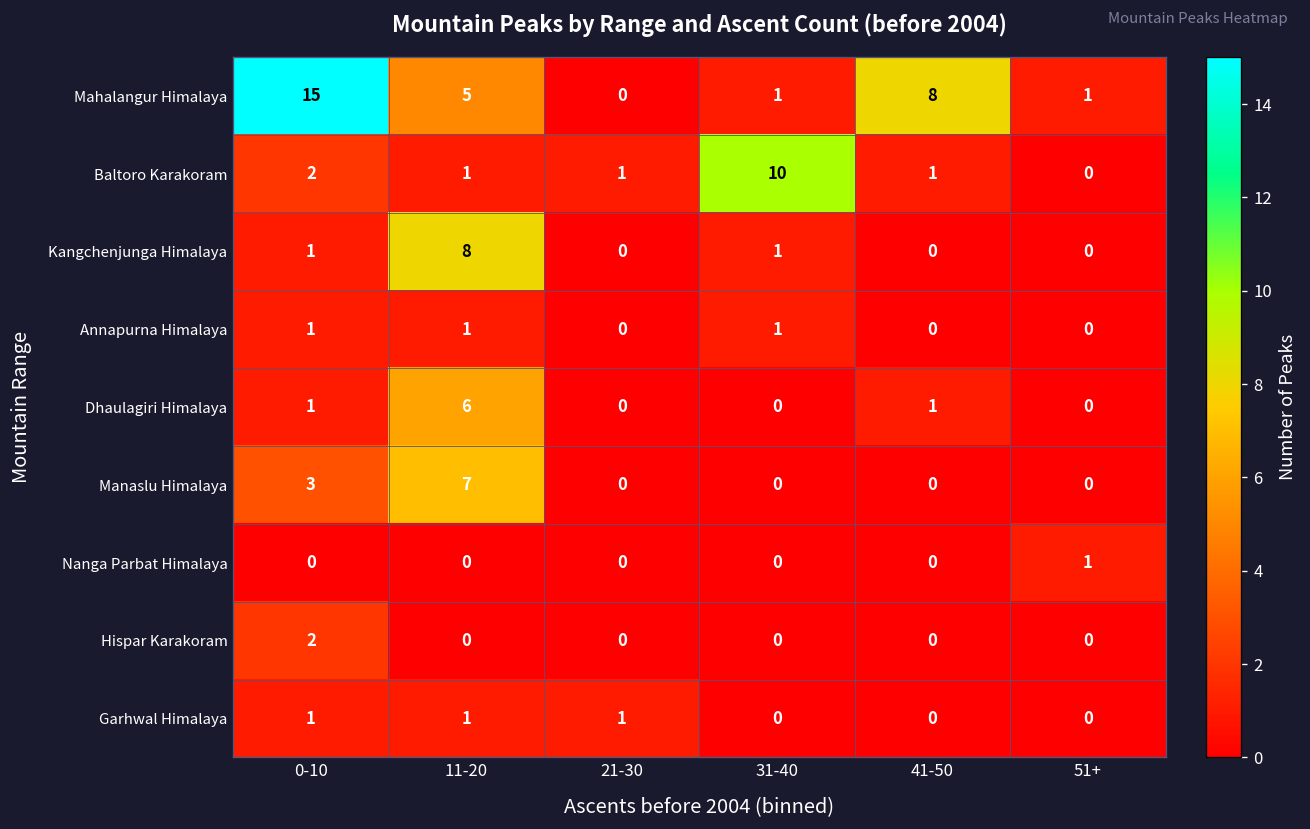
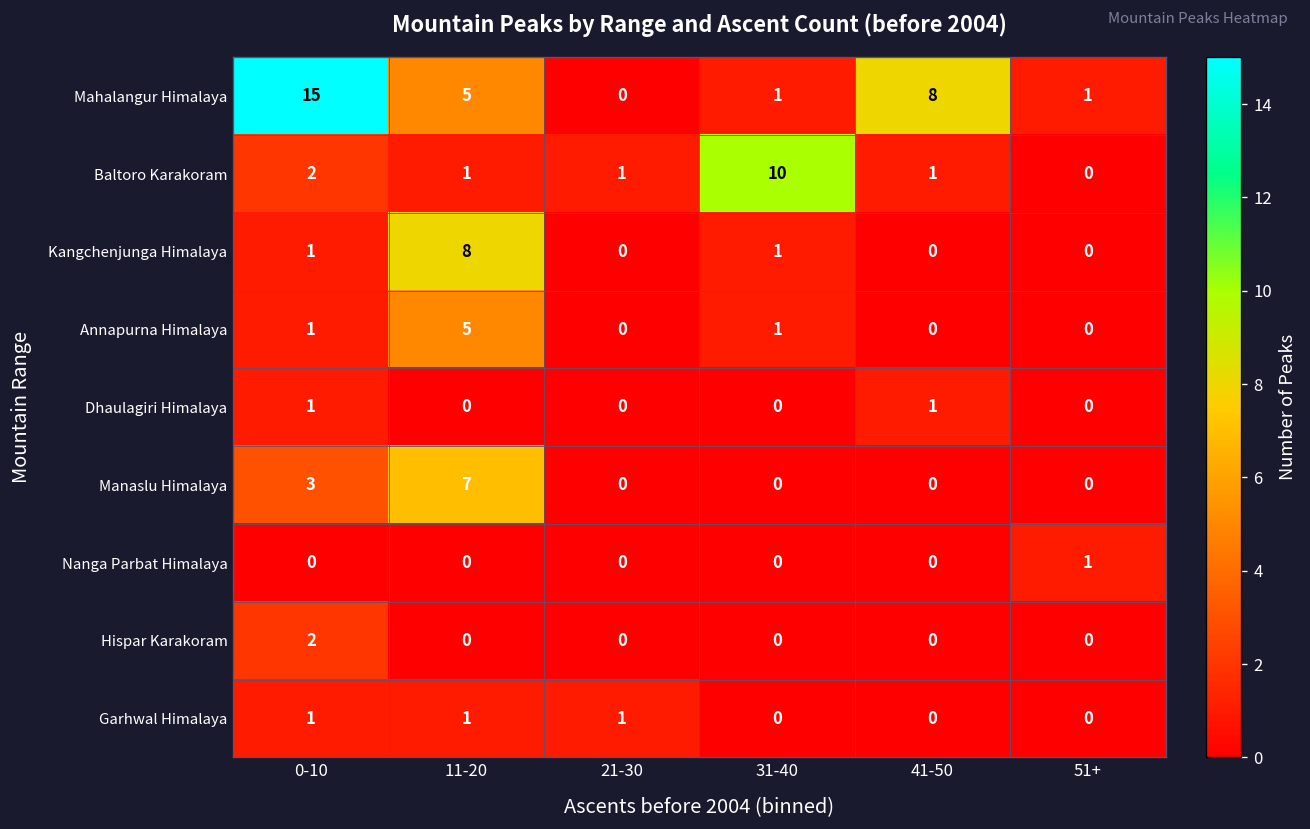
  {
    "Mahalangur Himalaya": {
      "0-10": 15,
      "11-20": 5,
      "21-30": 0,
      "31-40": 1,
      "41-50": 8,
      "51+": 1
    },
    "Baltoro Karakoram": {
      "0-10": 2,
      "11-20": 1,
      "21-30": 1,
      "31-40": 10,
      "41-50": 1,
      "51+": 0
    },
    "Kangchenjunga Himalaya": {
      "0-10": 1,
      "11-20": 8,
      "21-30": 0,
      "31-40": 1,
      "41-50": 0,
      "51+": 0
    },
    "Annapurna Himalaya": {
      "0-10": 1,
-     "11-20": 1,
+     "11-20": 5,
      "21-30": 0,
      "31-40": 1,
      "41-50": 0,
      "51+": 0
    },
    "Dhaulagiri Himalaya": {
      "0-10": 1,
-     "11-20": 6,
+     "11-20": 0,
      "21-30": 0,
      "31-40": 0,
      "41-50": 1,
      "51+": 0
    },
    "Manaslu Himalaya": {
      "0-10": 3,
      "11-20": 7,
      "21-30": 0,
      "31-40": 0,
      "41-50": 0,
      "51+": 0
    },
    "Nanga Parbat Himalaya": {
      "0-10": 0,
      "11-20": 0,
      "21-30": 0,
      "31-40": 0,
      "41-50": 0,
      "51+": 1
    },
    "Hispar Karakoram": {
      "0-10": 2,
      "11-20": 0,
      "21-30": 0,
      "31-40": 0,
      "41-50": 0,
      "51+": 0
    },
    "Garhwal Himalaya": {
      "0-10": 1,
      "11-20": 1,
      "21-30": 1,
      "31-40": 0,
      "41-50": 0,
      "51+": 0
    }
  }
